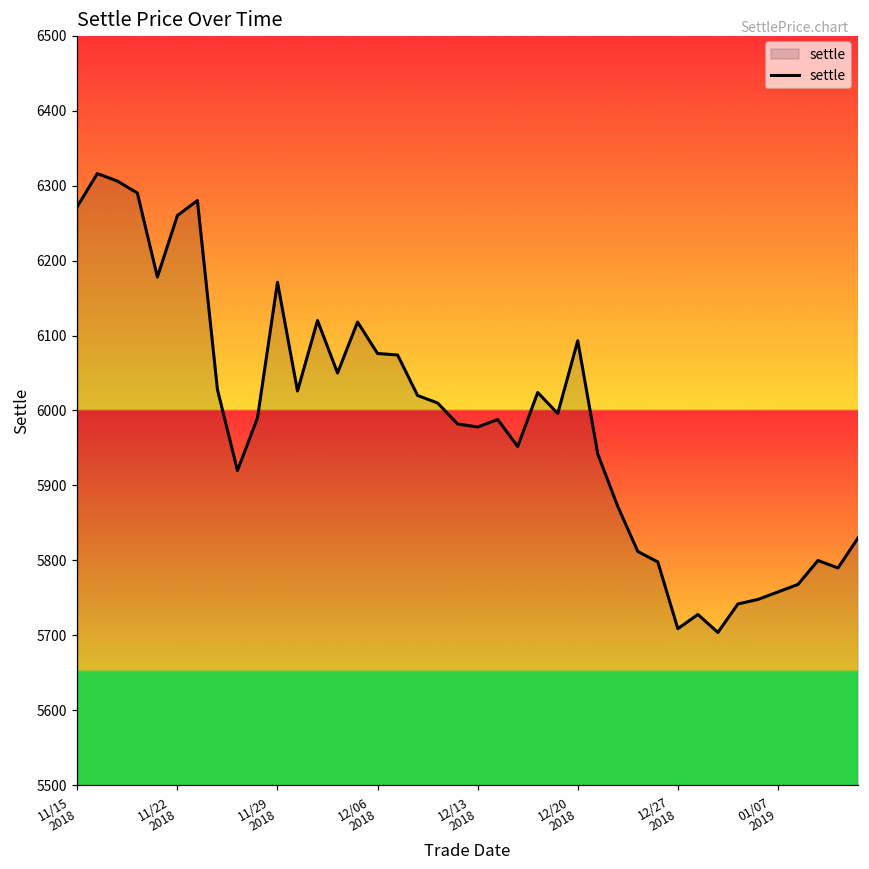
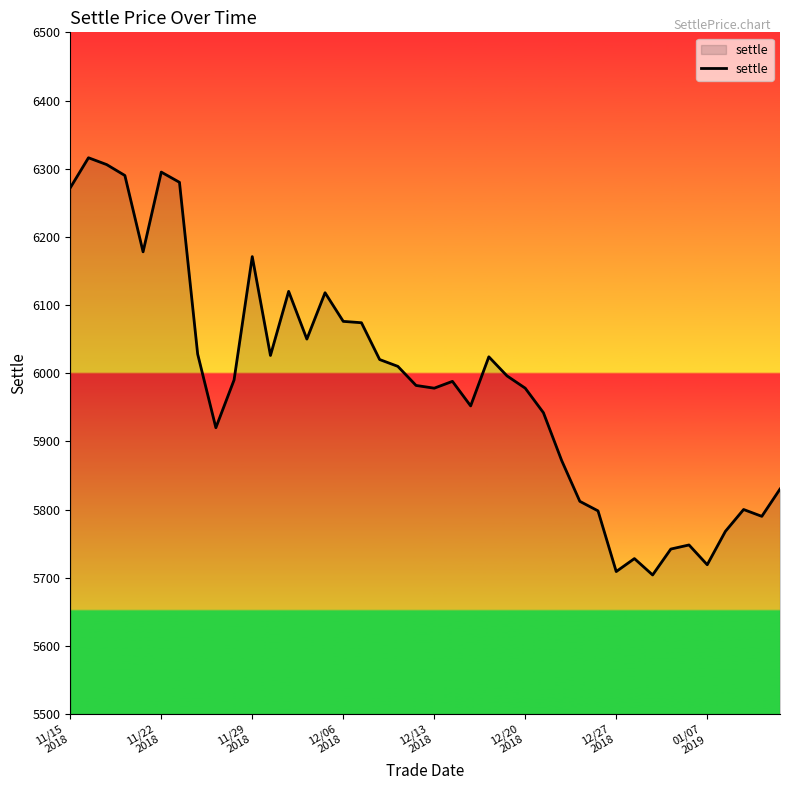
  {
    "11/15 2018": 6270,
-   "11/22 2018": 6260,
+   "11/22 2018": 6300,
    "11/29 2018": 6170,
    "12/06 2018": 6080,
    "12/13 2018": 5980,
-   "12/20 2018": 6090,
+   "12/20 2018": 5980,
    "12/27 2018": 5710,
-   "01/07 2019": 5760
+   "01/07 2019": 5720
  }
